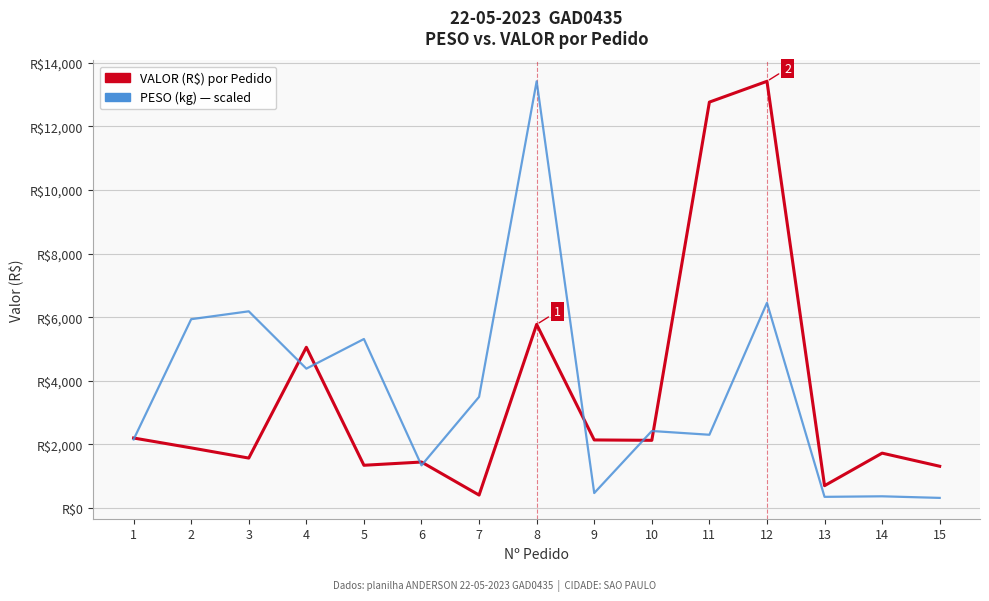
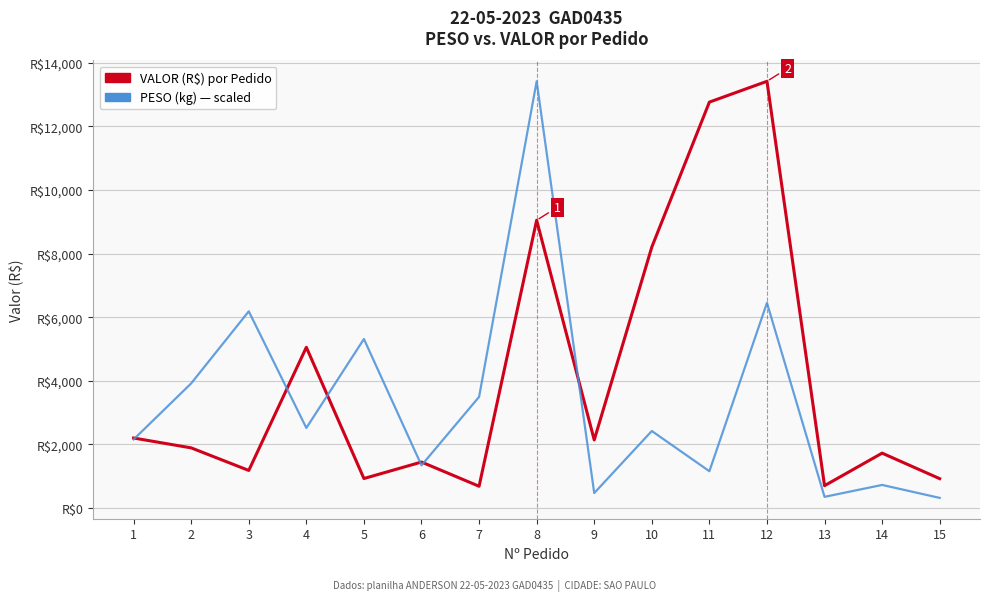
  {
    "VALOR (R$) por Pedido": {
      "2": "R$1,900",
-     "3": "R$1,600",
+     "3": "R$1,200",
      "4": "R$5,100",
-     "5": "R$1,300",
+     "5": "R$900",
      "6": "R$1,400",
-     "7": "R$400",
-     "8": "R$5,800",
+     "7": "R$700",
+     "8": "R$9,000",
      "9": "R$2,100",
-     "10": "R$2,100",
+     "10": "R$8,200",
      "11": "R$12,800",
      "13": "R$700",
      "14": "R$1,700",
-     "15": "R$1,300"
+     "15": "R$900"
    },
    "PESO (kg) — scaled": {
-     "2": "R$5,900",
+     "2": "R$3,900",
      "3": "R$6,200",
-     "4": "R$4,400",
+     "4": "R$2,500",
      "5": "R$5,300",
      "6": "R$1,300",
      "7": "R$3,500",
      "8": "R$13,400",
      "9": "R$500",
      "10": "R$2,400",
-     "11": "R$2,300",
+     "11": "R$1,200",
      "12": "R$6,400",
      "13": "R$300",
-     "14": "R$400",
+     "14": "R$700",
      "15": "R$300"
    }
  }
